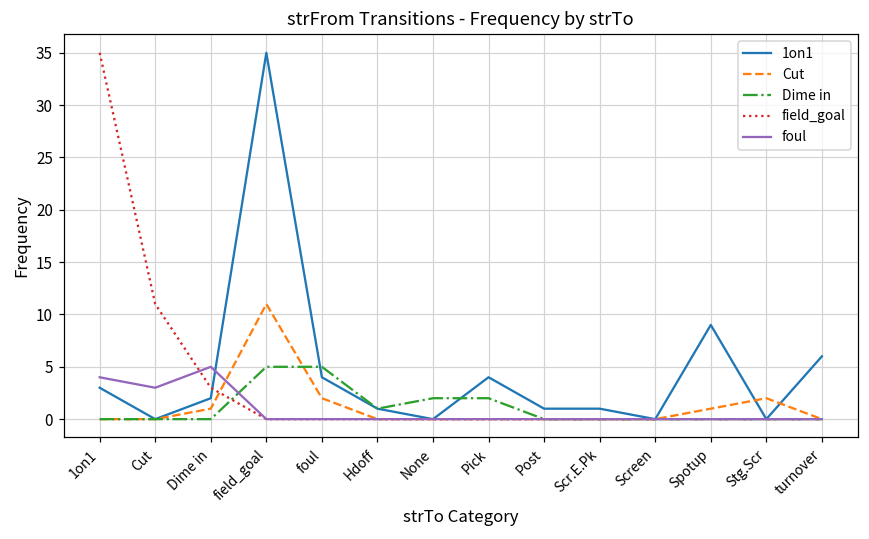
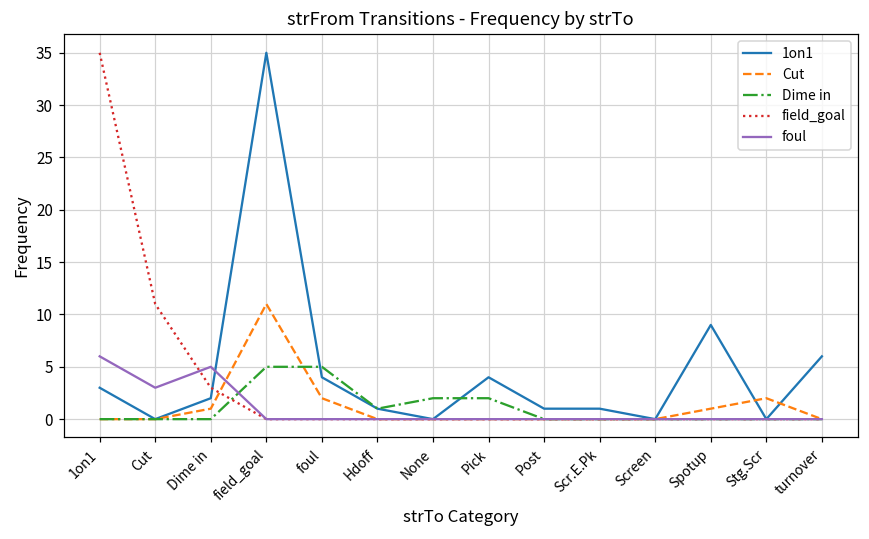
  {
    "1on1": {
      "1on1": 3,
      "Dime in": 2,
      "field_goal": 35,
      "foul": 4,
      "Pick": 4,
      "Post": 1,
      "Scr.E.Pk": 1,
      "Spotup": 9,
      "turnover": 6
    },
    "Cut": {
      "Dime in": 1,
      "field_goal": 11,
      "foul": 2,
      "Spotup": 1,
      "Stg.Scr": 2
    },
    "Dime in": {
      "Dime in": 0,
      "field_goal": 5,
      "foul": 5,
      "None": 2,
      "Pick": 2
    },
    "field_goal": {
      "1on1": 35,
      "Cut": 11,
      "Dime in": 3
    },
    "foul": {
-     "1on1": 4,
+     "1on1": 6,
      "Cut": 3,
      "Dime in": 5
    }
  }
